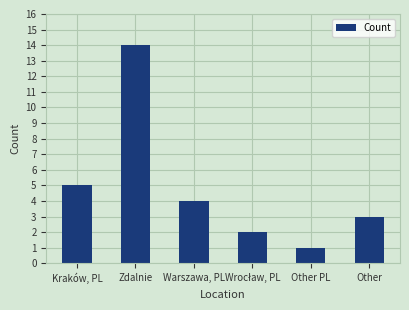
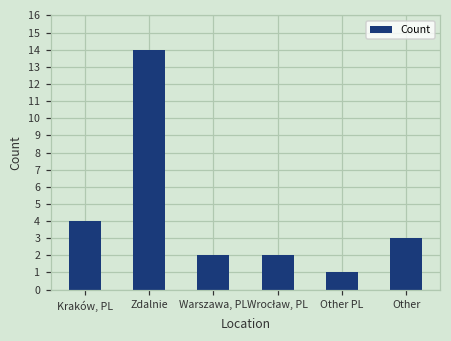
  {
-   "Kraków, PL": 5,
+   "Kraków, PL": 4,
    "Zdalnie": 14,
-   "Warszawa, PL": 4,
+   "Warszawa, PL": 2,
    "Wrocław, PL": 2,
    "Other PL": 1,
    "Other": 3
  }
